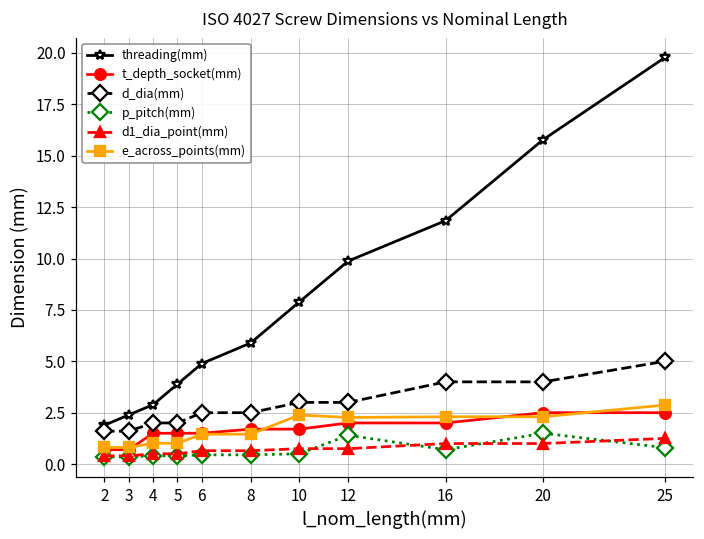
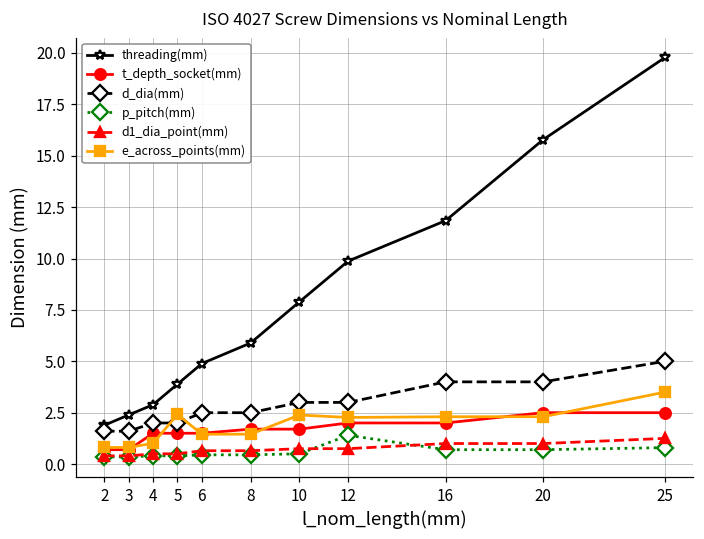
  {
    "p_pitch(mm)": {
      "6": 0.5,
      "8": 0.5,
      "10": 0.5,
      "12": 1.4,
      "16": 0.7,
-     "20": 1.5,
+     "20": 0.7,
      "25": 0.8
    },
    "e_across_points(mm)": {
      "4": 1.0,
-     "5": 1.0,
+     "5": 2.4,
      "8": 1.5,
      "10": 2.4,
      "12": 2.3,
      "16": 2.3,
      "20": 2.3,
-     "25": 2.9
+     "25": 3.5
    }
  }
